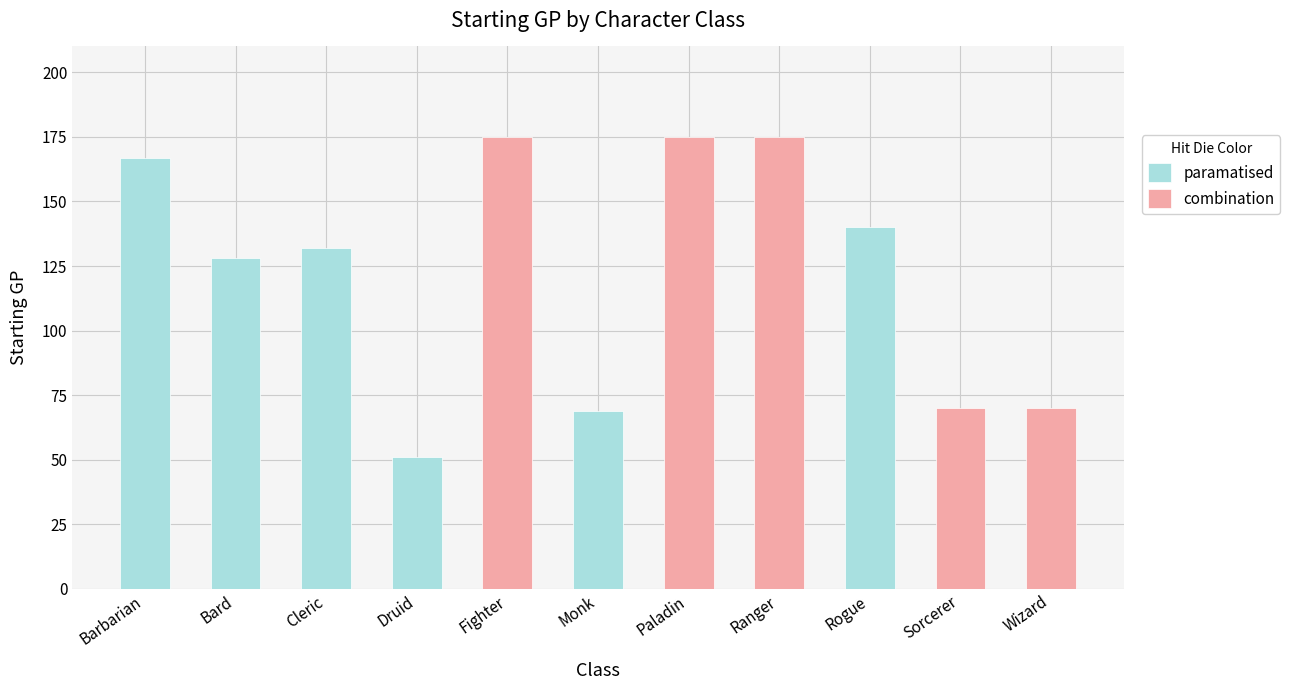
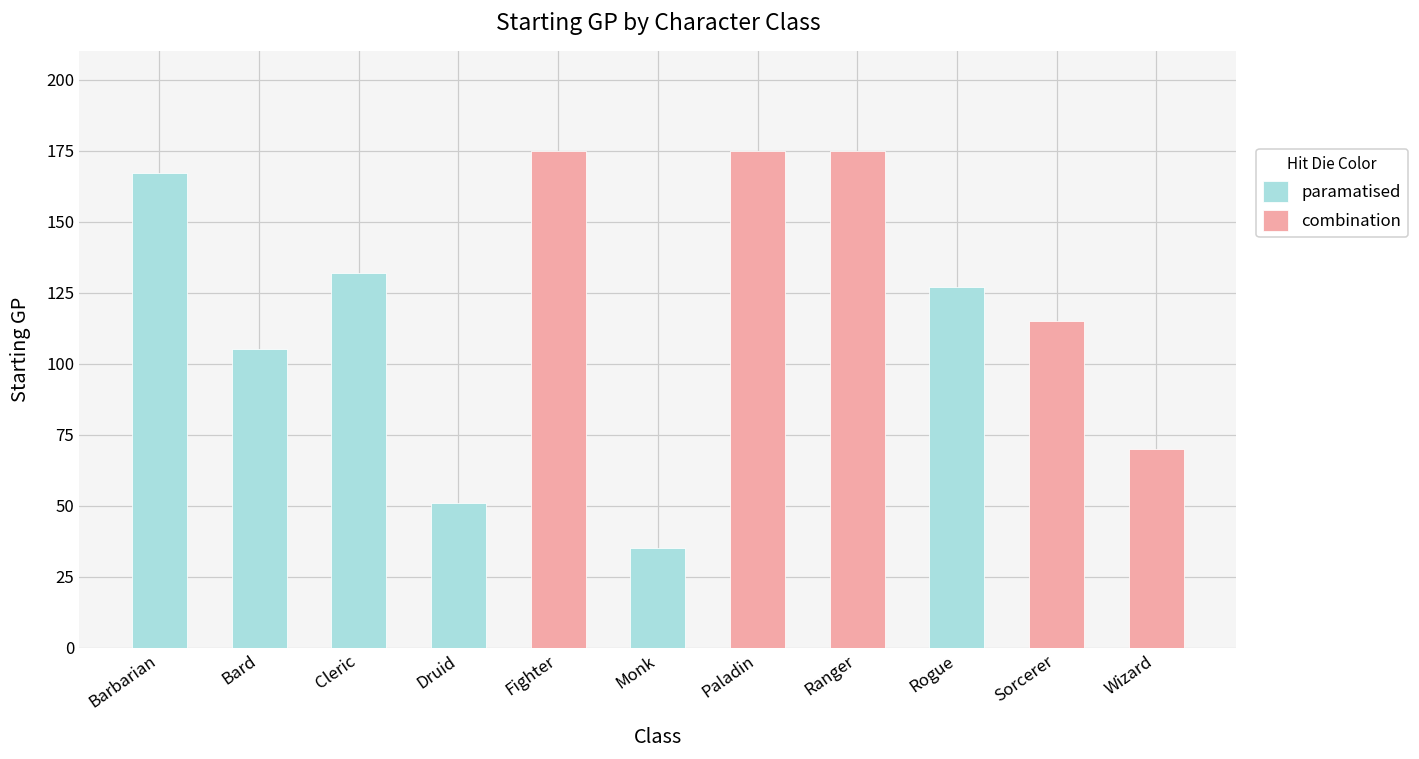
  {
    "Barbarian": 167,
-   "Bard": 128,
+   "Bard": 105,
    "Cleric": 132,
    "Druid": 51,
    "Fighter": 175,
-   "Monk": 69,
+   "Monk": 35,
    "Paladin": 175,
    "Ranger": 175,
-   "Rogue": 140,
-   "Sorcerer": 70,
+   "Rogue": 127,
+   "Sorcerer": 115,
    "Wizard": 70
  }
